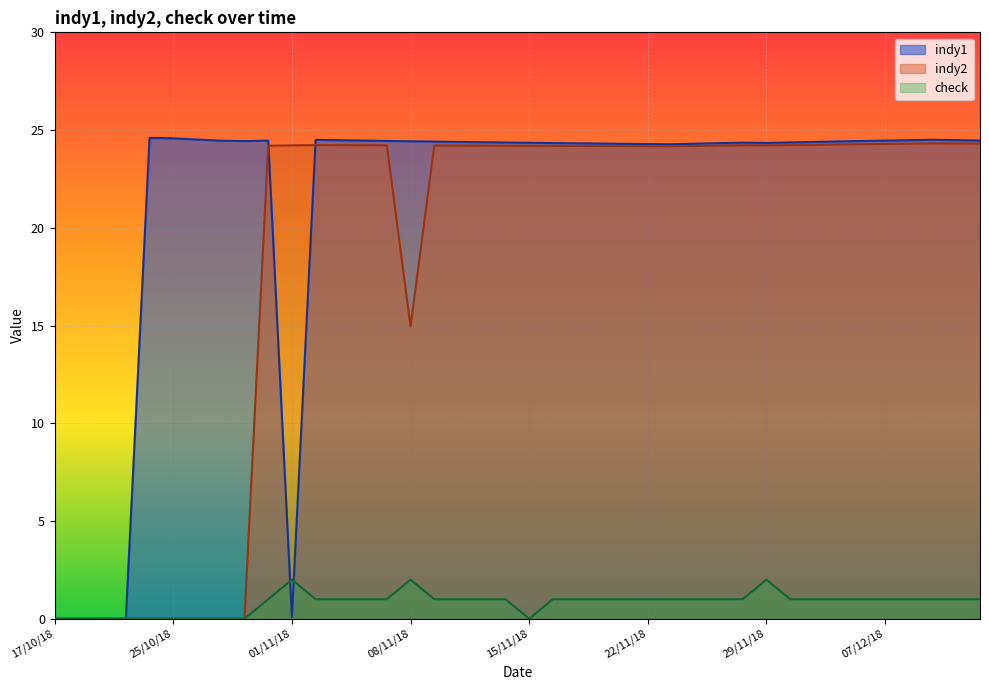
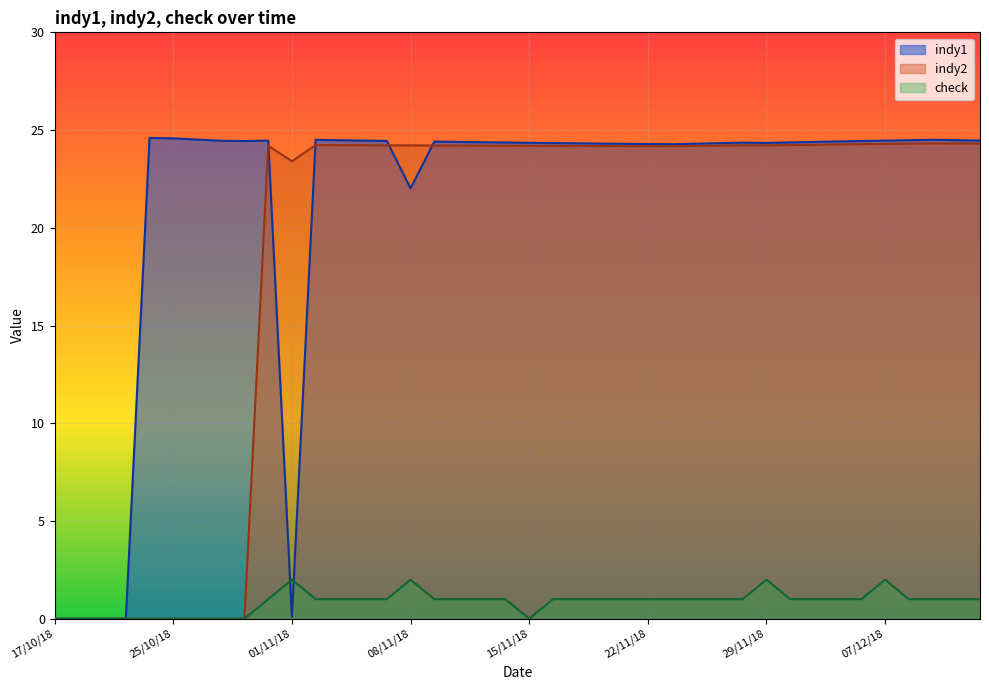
  {
    "indy1": {
      "25/10/18": 24.6,
      "01/11/18": 0.1,
-     "08/11/18": 24.4,
+     "08/11/18": 22.0,
      "15/11/18": 24.3,
      "07/12/18": 24.5
    },
    "indy2": {
-     "01/11/18": 24.2,
-     "08/11/18": 14.9,
+     "01/11/18": 23.4,
+     "08/11/18": 24.2,
      "15/11/18": 24.2,
      "07/12/18": 24.3
    },
    "check": {
      "01/11/18": 2,
      "08/11/18": 2,
      "15/11/18": 0,
      "22/11/18": 1,
      "29/11/18": 2,
-     "07/12/18": 1
+     "07/12/18": 2
    }
  }
